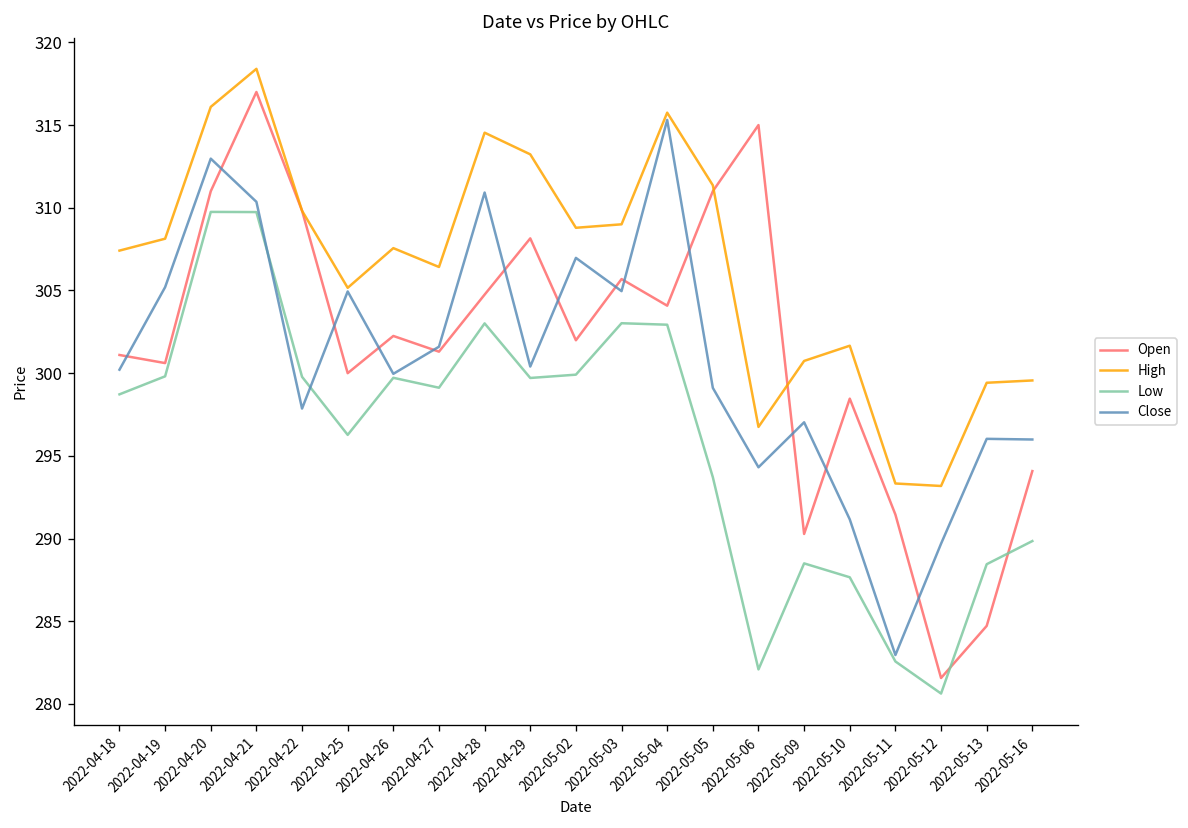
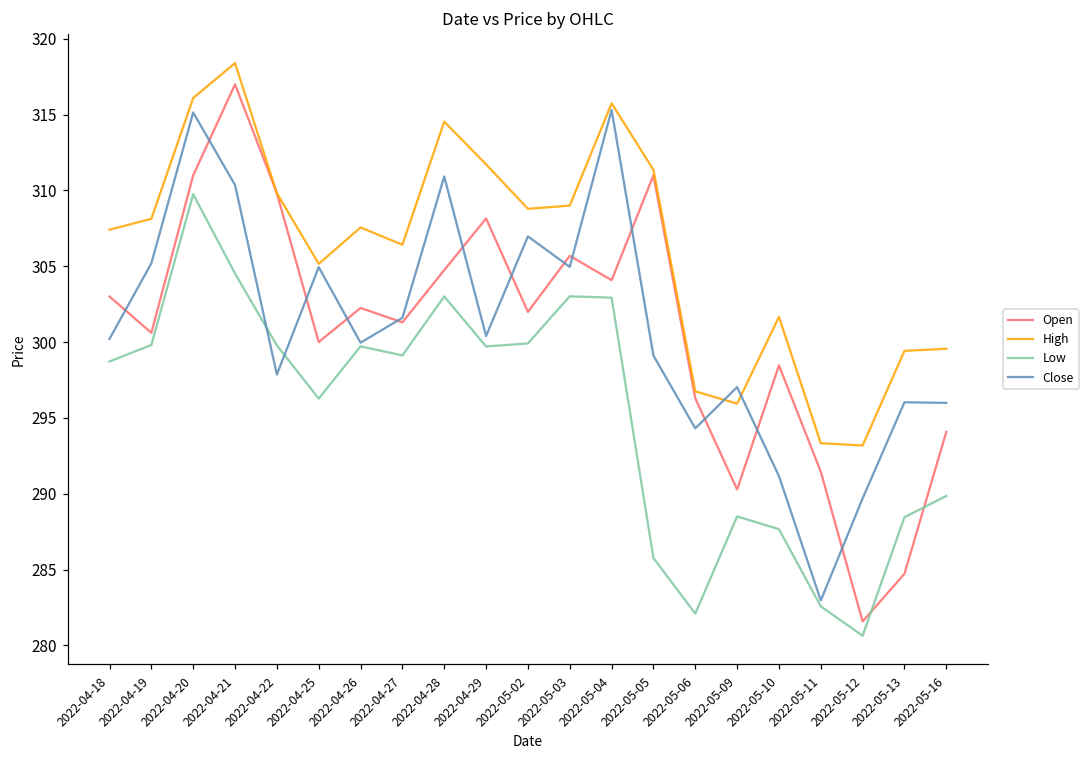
  {
    "Open": {
-     "2022-04-18": 301.1,
+     "2022-04-18": 303.0,
      "2022-04-19": 300.6,
      "2022-04-20": 311.0,
      "2022-04-21": 317.0,
      "2022-04-25": 300.0,
      "2022-04-26": 302.3,
      "2022-04-27": 301.3,
      "2022-04-28": 304.8,
      "2022-04-29": 308.2,
      "2022-05-02": 302.0,
      "2022-05-03": 305.7,
      "2022-05-04": 304.1,
      "2022-05-05": 311.0,
-     "2022-05-06": 315.0,
+     "2022-05-06": 296.3,
      "2022-05-09": 290.3,
      "2022-05-10": 298.5,
      "2022-05-11": 291.5,
      "2022-05-12": 281.6,
      "2022-05-13": 284.7,
      "2022-05-16": 294.1
    },
    "High": {
      "2022-04-18": 307.4,
      "2022-04-19": 308.1,
      "2022-04-20": 316.1,
      "2022-04-21": 318.4,
      "2022-04-25": 305.2,
      "2022-04-26": 307.6,
      "2022-04-27": 306.4,
      "2022-04-28": 314.5,
-     "2022-04-29": 313.2,
+     "2022-04-29": 311.7,
      "2022-05-02": 308.8,
      "2022-05-03": 309.0,
      "2022-05-04": 315.8,
      "2022-05-05": 311.4,
      "2022-05-06": 296.8,
-     "2022-05-09": 300.7,
+     "2022-05-09": 295.9,
      "2022-05-10": 301.7,
      "2022-05-11": 293.3,
      "2022-05-12": 293.2,
      "2022-05-13": 299.4,
      "2022-05-16": 299.6
    },
    "Low": {
      "2022-04-18": 298.7,
      "2022-04-19": 299.8,
      "2022-04-20": 309.8,
-     "2022-04-21": 309.7,
+     "2022-04-21": 304.5,
      "2022-04-22": 299.8,
      "2022-04-25": 296.3,
      "2022-04-26": 299.7,
      "2022-04-27": 299.1,
      "2022-04-28": 303.0,
      "2022-04-29": 299.7,
      "2022-05-02": 299.9,
      "2022-05-03": 303.0,
      "2022-05-04": 302.9,
-     "2022-05-05": 293.7,
+     "2022-05-05": 285.8,
      "2022-05-06": 282.1,
      "2022-05-09": 288.5,
      "2022-05-10": 287.7,
      "2022-05-11": 282.6,
      "2022-05-12": 280.6,
      "2022-05-13": 288.5,
      "2022-05-16": 289.9
    },
    "Close": {
      "2022-04-18": 300.2,
      "2022-04-19": 305.2,
-     "2022-04-20": 313.0,
+     "2022-04-20": 315.1,
      "2022-04-21": 310.4,
      "2022-04-22": 297.9,
      "2022-04-25": 304.9,
      "2022-04-26": 300.0,
      "2022-04-27": 301.6,
      "2022-04-28": 310.9,
      "2022-04-29": 300.4,
      "2022-05-02": 307.0,
      "2022-05-03": 305.0,
      "2022-05-04": 315.3,
      "2022-05-05": 299.1,
      "2022-05-06": 294.3,
      "2022-05-09": 297.0,
      "2022-05-10": 291.2,
      "2022-05-11": 283.0,
      "2022-05-12": 289.7,
      "2022-05-13": 296.0,
      "2022-05-16": 296.0
    }
  }
